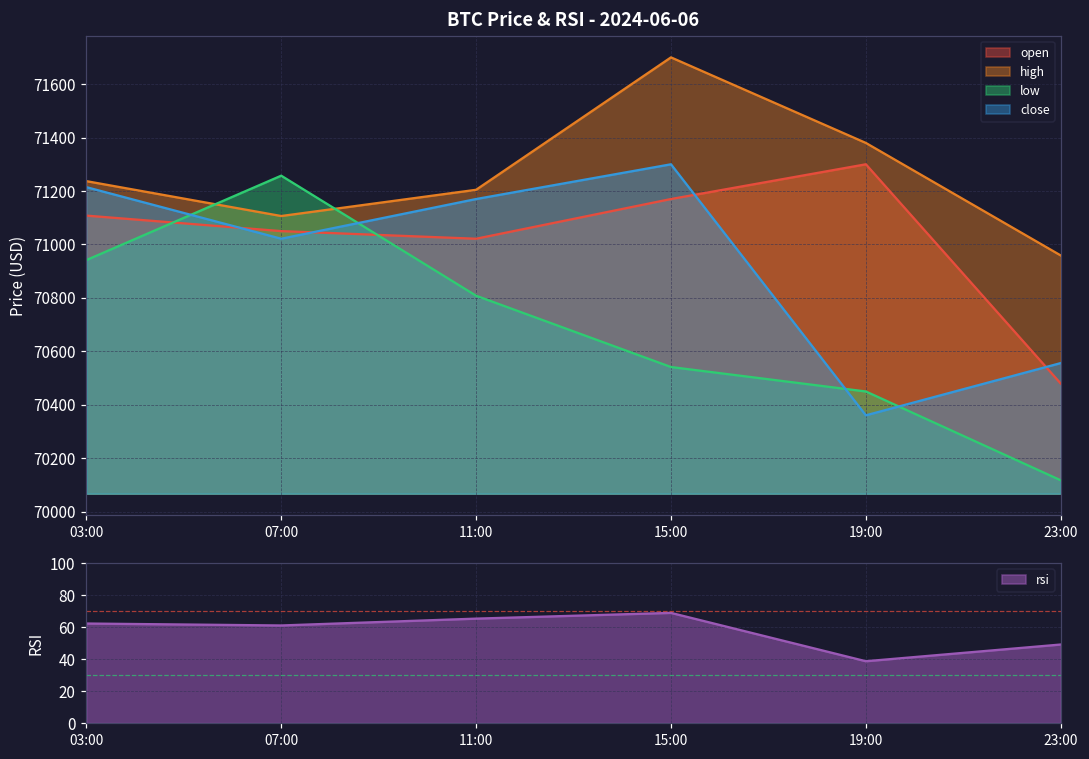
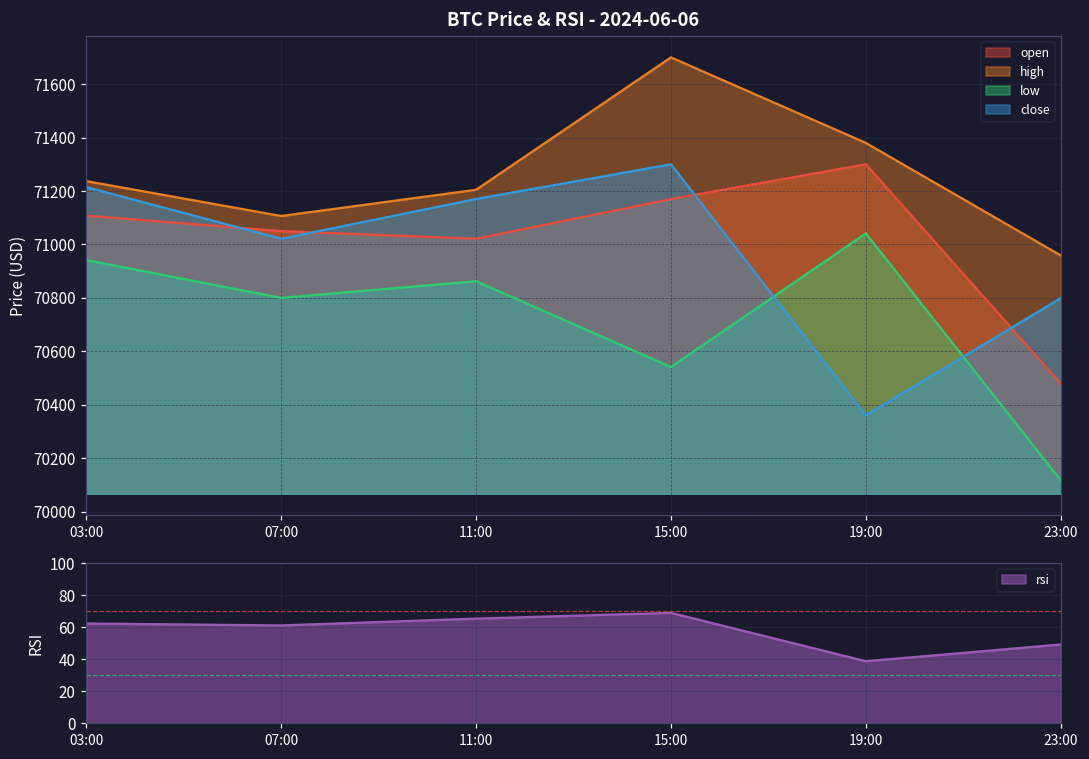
  {
    "BTC Price & RSI - 2024-06-06": {
      "low": {
        "03:00": 70940,
-       "07:00": 71260,
-       "11:00": 70810,
+       "07:00": 70800,
+       "11:00": 70860,
        "15:00": 70540,
-       "19:00": 70450,
+       "19:00": 71040,
        "23:00": 70120
      },
      "close": {
        "03:00": 71210,
        "07:00": 71020,
        "11:00": 71170,
        "15:00": 71300,
        "19:00": 70360,
-       "23:00": 70560
+       "23:00": 70800
      }
    }
  }
